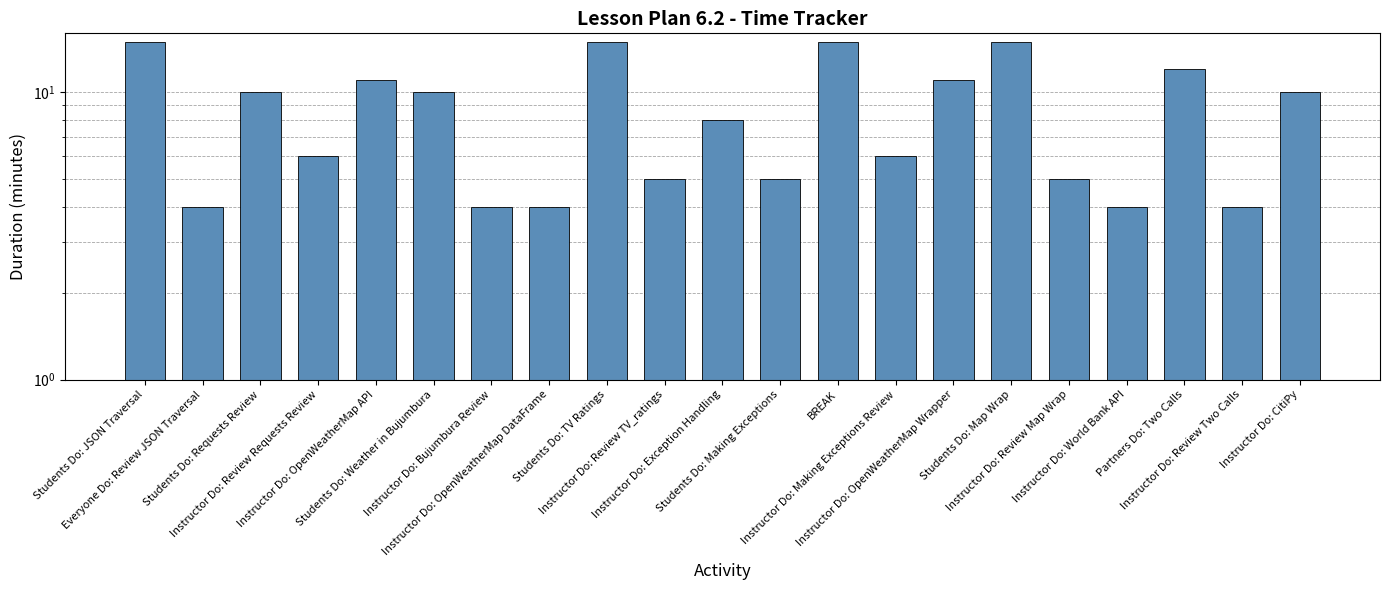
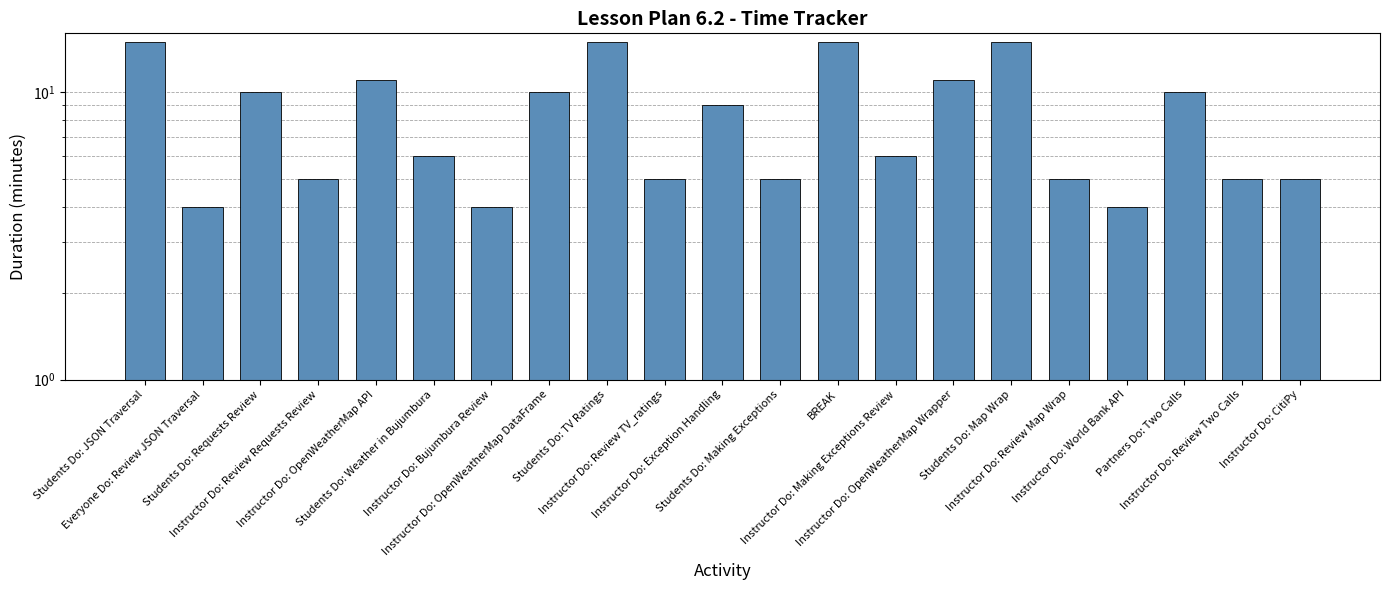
  {
    "Students Do: JSON Traversal": 15,
    "Everyone Do: Review JSON Traversal": 4,
    "Students Do: Requests Review": 10,
-   "Instructor Do: Review Requests Review": 6,
+   "Instructor Do: Review Requests Review": 5,
    "Instructor Do: OpenWeatherMap API": 11,
-   "Students Do: Weather in Bujumbura": 10,
+   "Students Do: Weather in Bujumbura": 6,
    "Instructor Do: Bujumbura Review": 4,
-   "Instructor Do: OpenWeatherMap DataFrame": 4,
+   "Instructor Do: OpenWeatherMap DataFrame": 10,
    "Students Do: TV Ratings": 15,
    "Instructor Do: Review TV_ratings": 5,
-   "Instructor Do: Exception Handling": 8,
+   "Instructor Do: Exception Handling": 9,
    "Students Do: Making Exceptions": 5,
    "BREAK": 15,
    "Instructor Do: Making Exceptions Review": 6,
    "Instructor Do: OpenWeatherMap Wrapper": 11,
    "Students Do: Map Wrap": 15,
    "Instructor Do: Review Map Wrap": 5,
    "Instructor Do: World Bank API": 4,
-   "Partners Do: Two Calls": 12,
-   "Instructor Do: Review Two Calls": 4,
-   "Instructor Do: CitiPy": 10
+   "Partners Do: Two Calls": 10,
+   "Instructor Do: Review Two Calls": 5,
+   "Instructor Do: CitiPy": 5
  }
